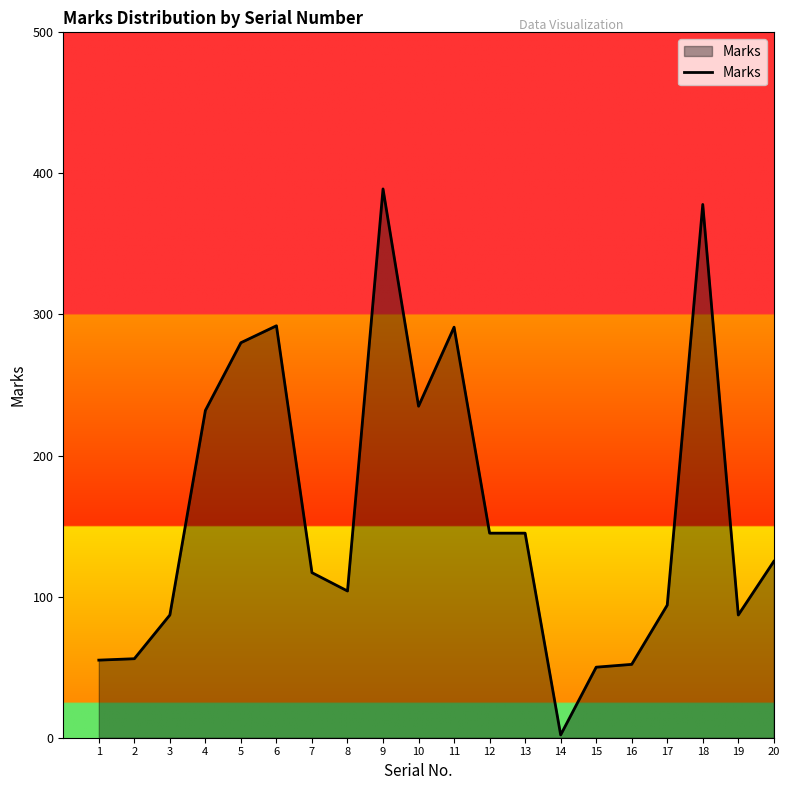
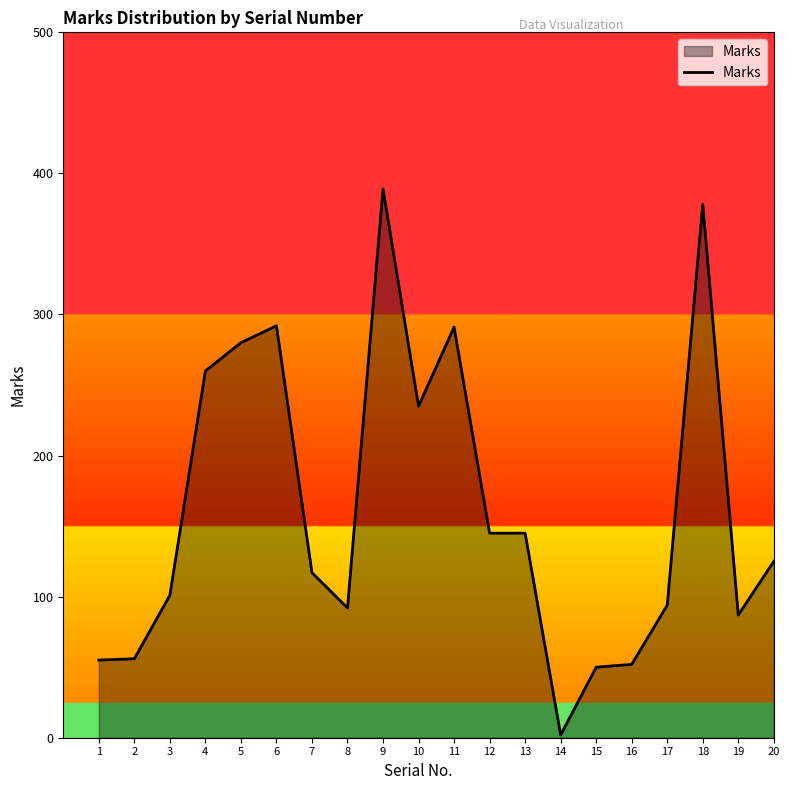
  {
    "1": 55,
    "2": 56,
-   "3": 87,
-   "4": 232,
+   "3": 101,
+   "4": 260,
    "5": 280,
    "6": 292,
    "7": 117,
-   "8": 104,
+   "8": 92,
    "9": 389,
    "10": 235,
    "11": 291,
    "12": 145,
    "13": 145,
    "14": 2,
    "15": 50,
    "16": 52,
    "17": 94,
    "18": 378,
    "19": 87,
    "20": 125
  }
